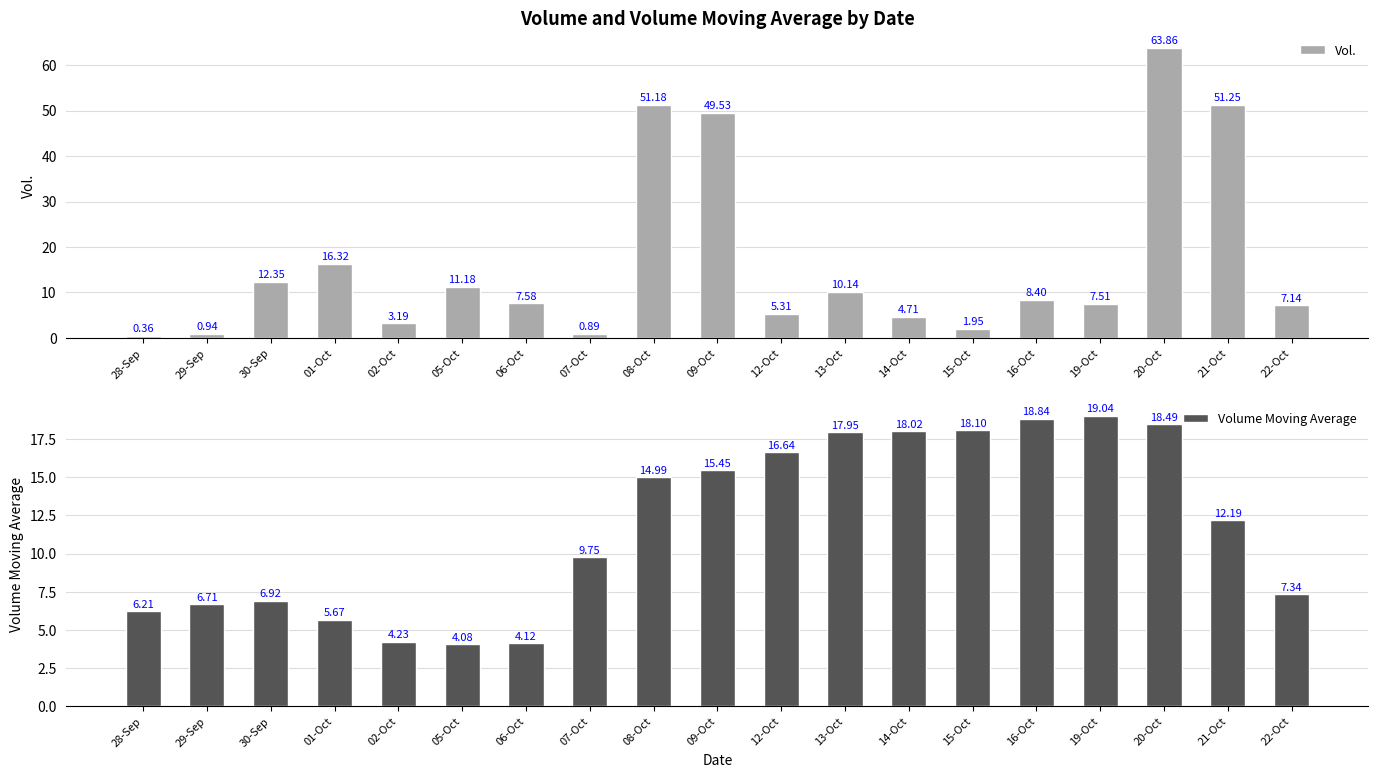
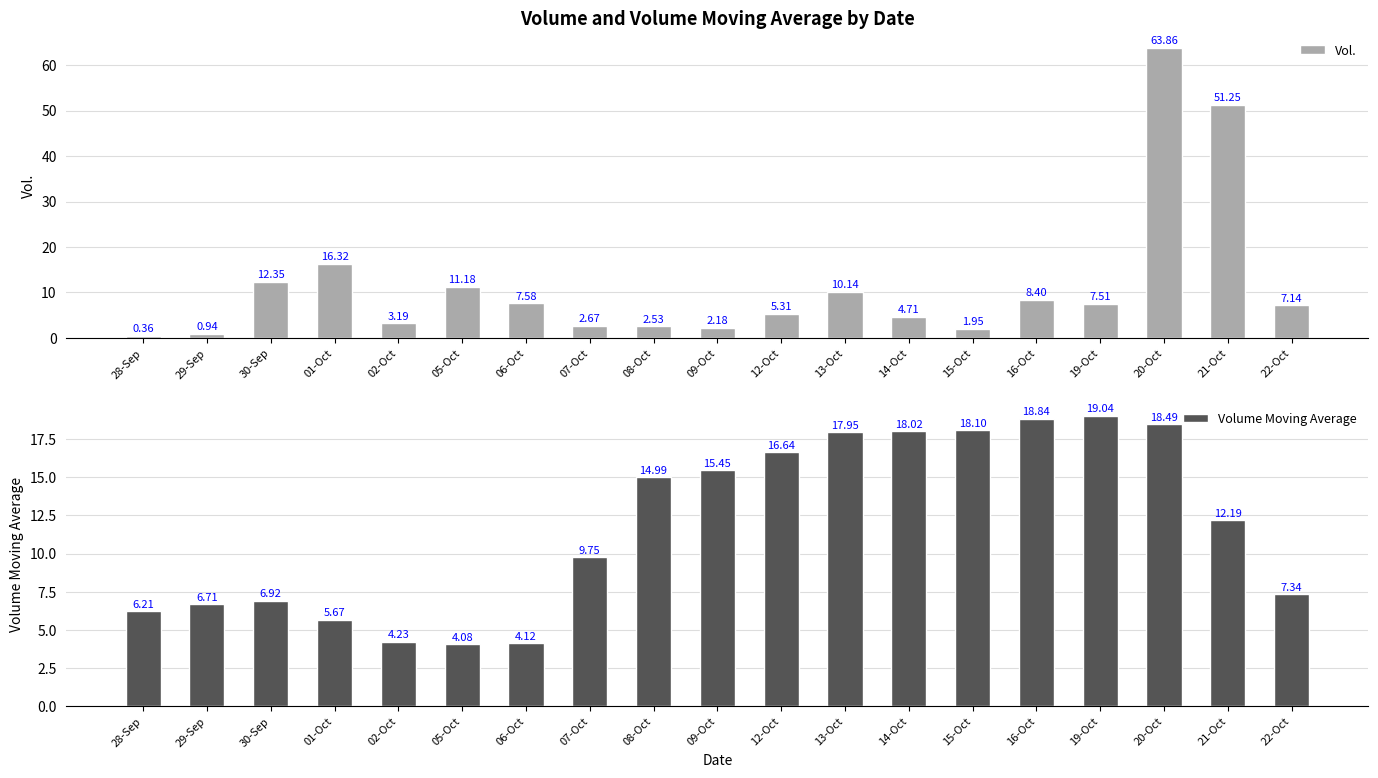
  {
    "Volume and Volume Moving Average by Date": {
      "28-Sep": 0.36,
      "29-Sep": 0.94,
      "30-Sep": 12.35,
      "01-Oct": 16.32,
      "02-Oct": 3.19,
      "05-Oct": 11.18,
      "06-Oct": 7.58,
-     "07-Oct": 0.89,
-     "08-Oct": 51.18,
-     "09-Oct": 49.53,
+     "07-Oct": 2.67,
+     "08-Oct": 2.53,
+     "09-Oct": 2.18,
      "12-Oct": 5.31,
      "13-Oct": 10.14,
      "14-Oct": 4.71,
      "15-Oct": 1.95,
      "16-Oct": 8.40,
      "19-Oct": 7.51,
      "20-Oct": 63.86,
      "21-Oct": 51.25,
      "22-Oct": 7.14
    }
  }
